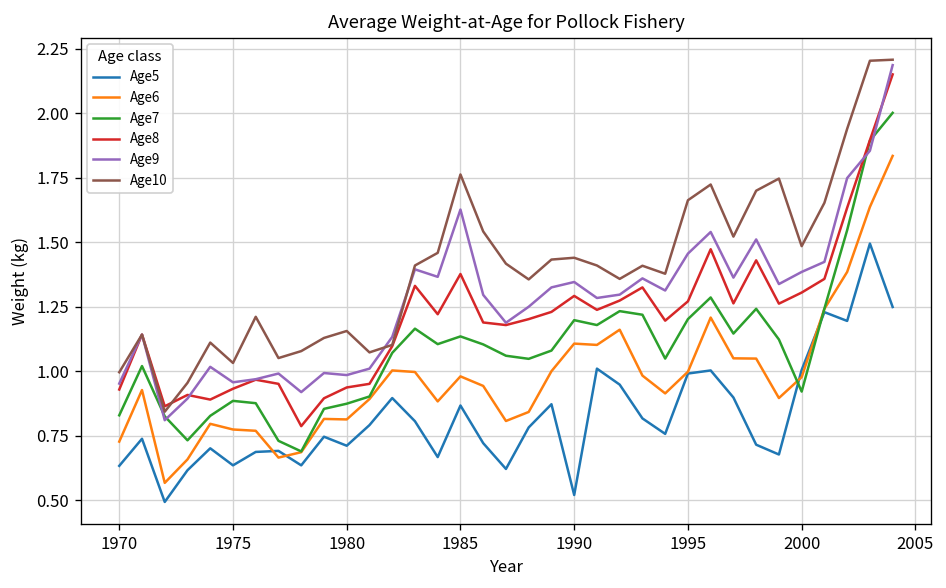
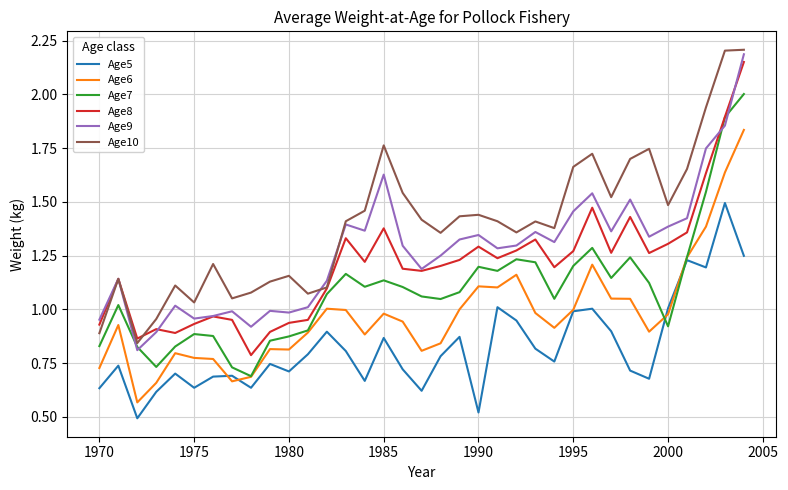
  {
    "Age5": {
      "1970": 0.63,
      "1975": 0.64,
      "1980": 0.71,
      "1985": 0.87,
      "1990": 0.52,
      "2000": 1.01
    },
    "Age6": {
      "1970": 0.73,
      "1975": 0.77,
      "1980": 0.81,
      "1985": 0.98,
      "1990": 1.11,
      "2000": 0.98
    },
    "Age7": {
      "1970": 0.83,
      "1975": 0.89,
      "1980": 0.87,
      "1985": 1.14,
      "1990": 1.20,
      "1995": 1.20,
      "2000": 0.92
    },
    "Age8": {
      "1970": 0.93,
      "1975": 0.93,
      "1980": 0.94,
      "1985": 1.38,
      "1990": 1.29,
      "1995": 1.27,
      "2000": 1.31
    },
    "Age9": {
      "1970": 0.95,
      "1975": 0.96,
      "1980": 0.99,
      "1985": 1.63,
      "1990": 1.35,
      "1995": 1.46,
      "2000": 1.39
    },
    "Age10": {
-     "1970": 1.00,
+     "1970": 0.89,
      "1975": 1.03,
      "1980": 1.16,
      "1985": 1.76,
      "1990": 1.44,
      "1995": 1.66,
      "2000": 1.49
    }
  }
